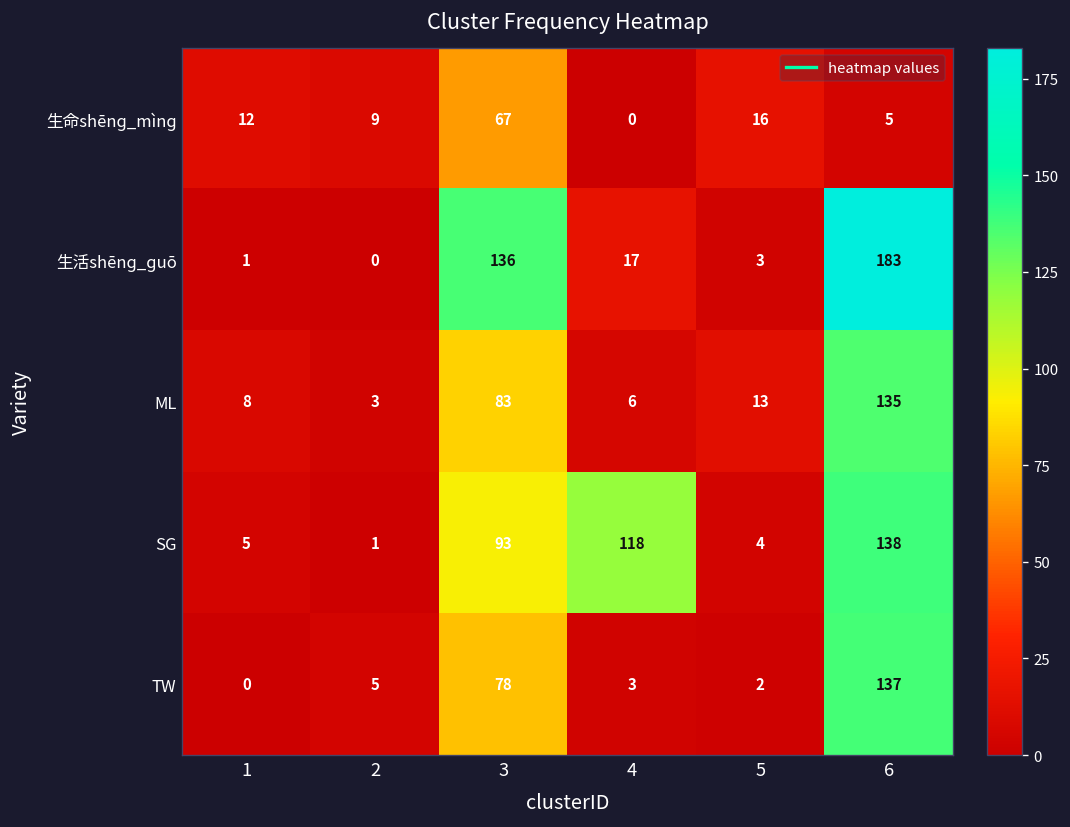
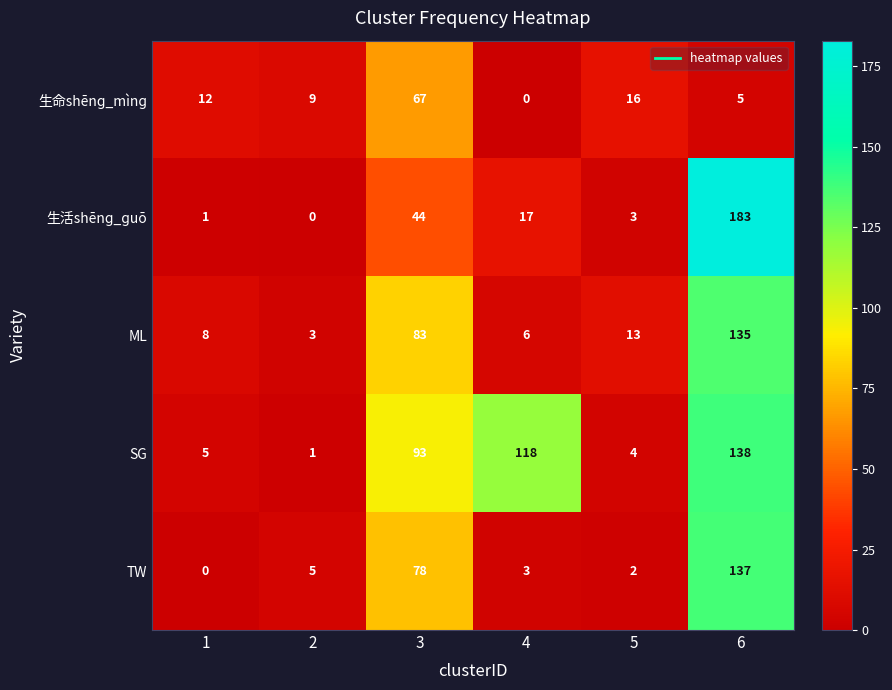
  {
    "生命shēnɡ_mìnɡ": {
      "1": 12,
      "2": 9,
      "3": 67,
      "4": 0,
      "5": 16,
      "6": 5
    },
    "生活shēnɡ_ɡuō": {
      "1": 1,
      "2": 0,
-     "3": 136,
+     "3": 44,
      "4": 17,
      "5": 3,
      "6": 183
    },
    "ML": {
      "1": 8,
      "2": 3,
      "3": 83,
      "4": 6,
      "5": 13,
      "6": 135
    },
    "SG": {
      "1": 5,
      "2": 1,
      "3": 93,
      "4": 118,
      "5": 4,
      "6": 138
    },
    "TW": {
      "1": 0,
      "2": 5,
      "3": 78,
      "4": 3,
      "5": 2,
      "6": 137
    }
  }
